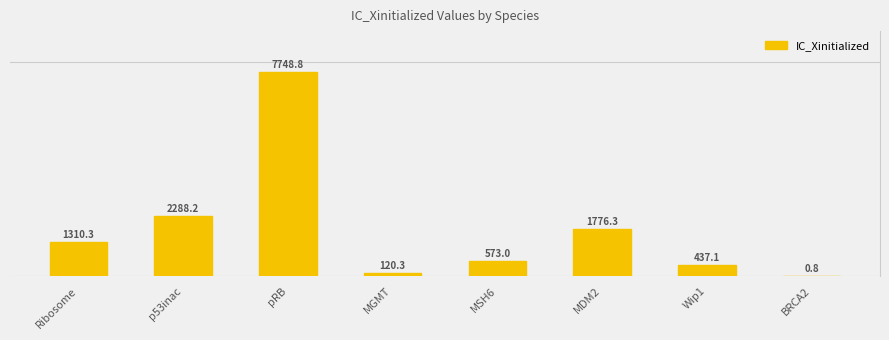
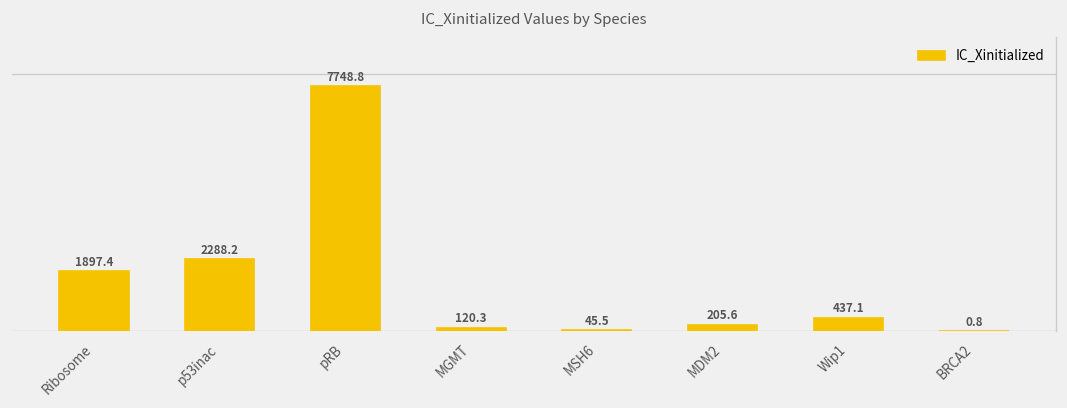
  {
-   "Ribosome": 1310.3,
+   "Ribosome": 1897.4,
    "p53inac": 2288.2,
    "pRB": 7748.8,
    "MGMT": 120.3,
-   "MSH6": 573.0,
-   "MDM2": 1776.3,
+   "MSH6": 45.5,
+   "MDM2": 205.6,
    "Wip1": 437.1,
    "BRCA2": 0.8
  }
